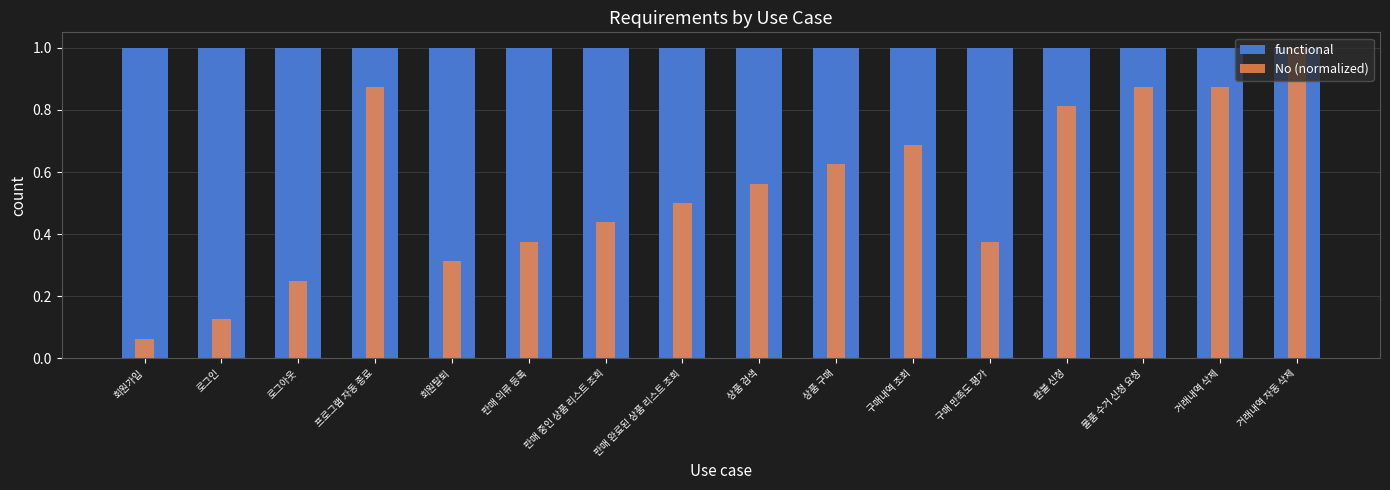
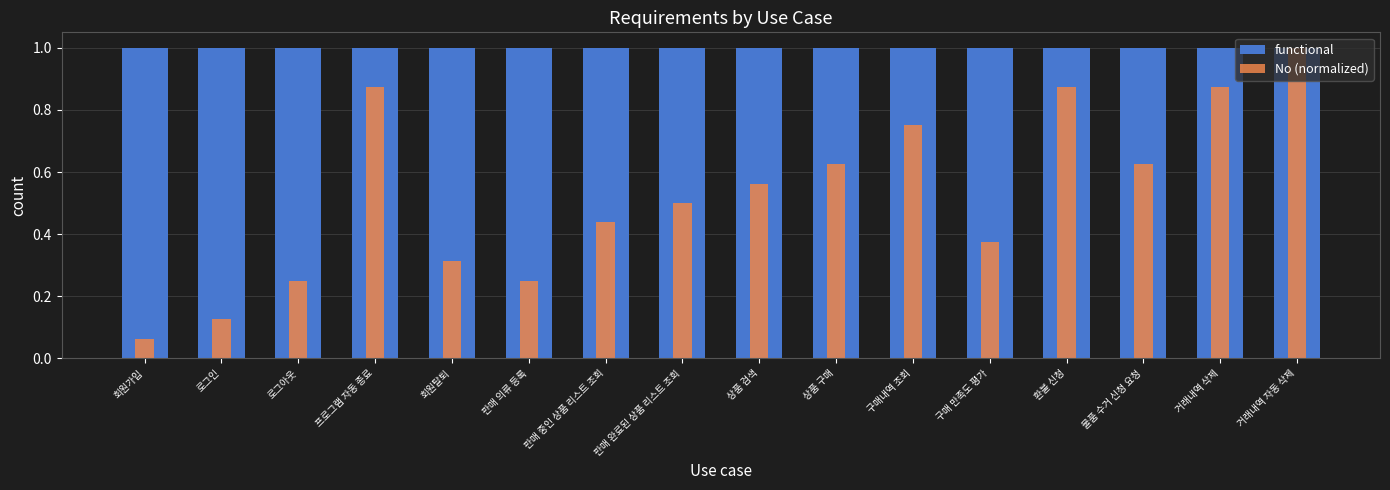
  {
    "functional": {
      "회원가입": 1.00,
      "로그인": 1.00,
      "로그아웃": 1.00,
      "프로그램 자동 종료": 1.00,
      "회원탈퇴": 1.00,
      "판매 의류 등록": 1.00,
      "판매 중인 상품 리스트 조회": 1.00,
      "판매 완료된 상품 리스트 조회": 1.00,
      "상품 검색": 1.00,
      "상품 구매": 1.00,
      "구매내역 조회": 1.00,
      "구매 만족도 평가": 1.00,
      "환불 신청": 1.00,
      "물품 수거 신청 요청": 1.00,
      "거래내역 삭제": 1.00
    },
    "No (normalized)": {
-     "판매 의류 등록": 0.38,
-     "구매내역 조회": 0.69,
-     "환불 신청": 0.81,
-     "물품 수거 신청 요청": 0.88
+     "판매 의류 등록": 0.25,
+     "구매내역 조회": 0.75,
+     "환불 신청": 0.88,
+     "물품 수거 신청 요청": 0.63
    }
  }
